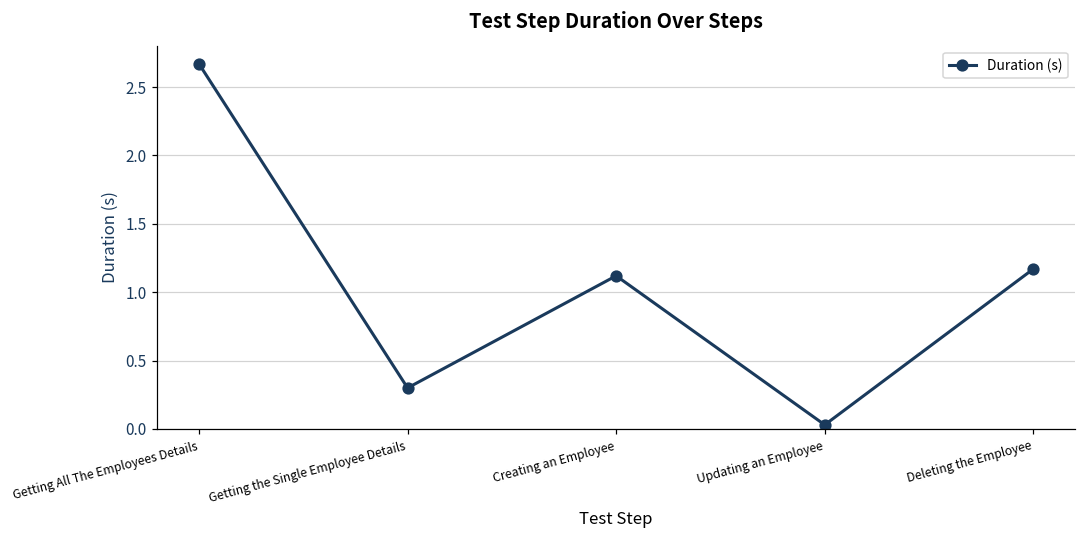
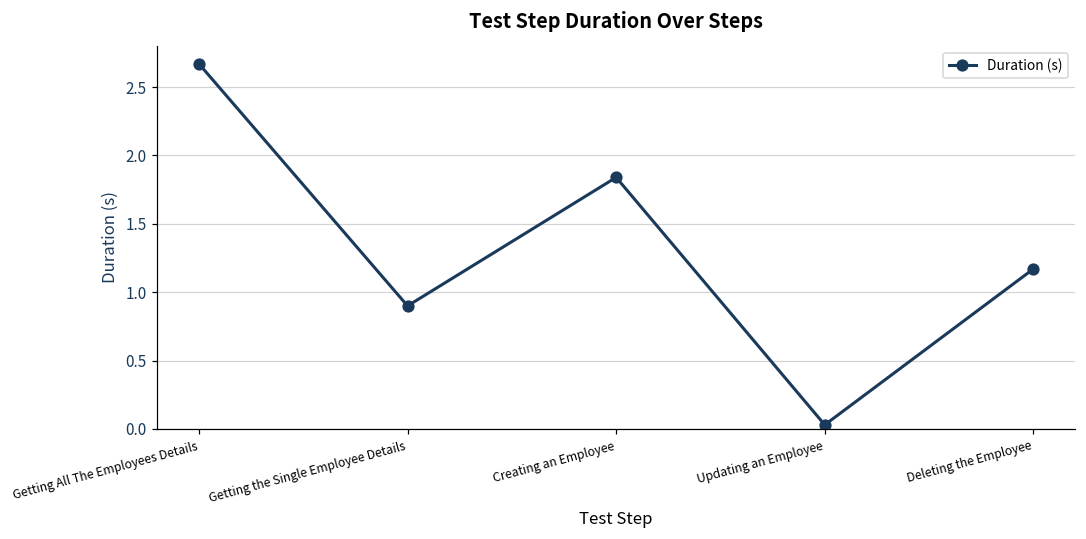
  {
    "Getting All The Employees Details": 2.67,
-   "Getting the Single Employee Details": 0.3,
-   "Creating an Employee": 1.12,
+   "Getting the Single Employee Details": 0.9,
+   "Creating an Employee": 1.84,
    "Updating an Employee": 0.03,
    "Deleting the Employee": 1.17
  }
